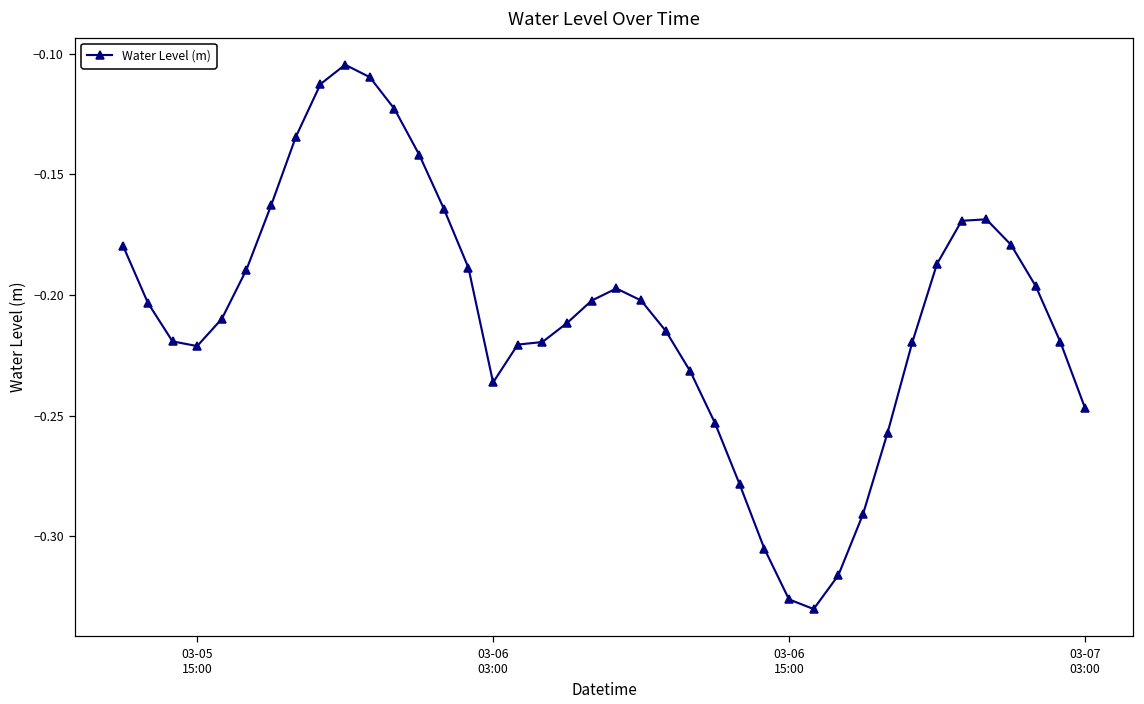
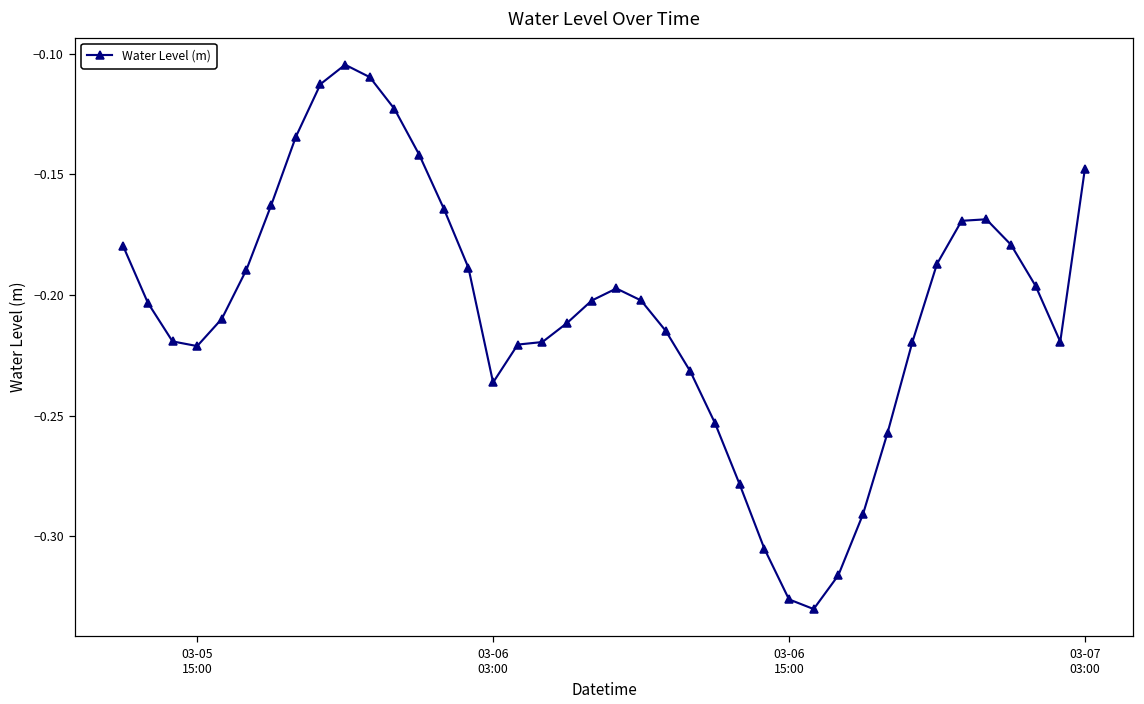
  {
    "03-05 15:00": -0.221,
    "03-06 03:00": -0.236,
    "03-06 15:00": -0.326,
-   "03-07 03:00": -0.247
+   "03-07 03:00": -0.148
  }
